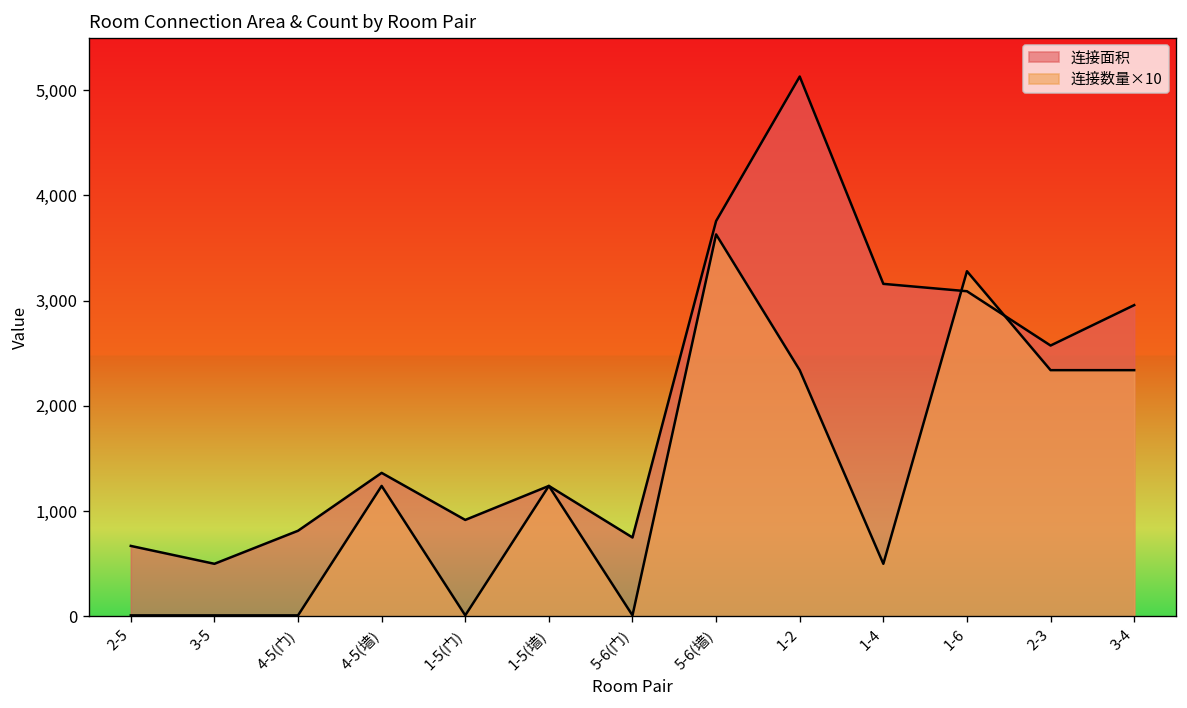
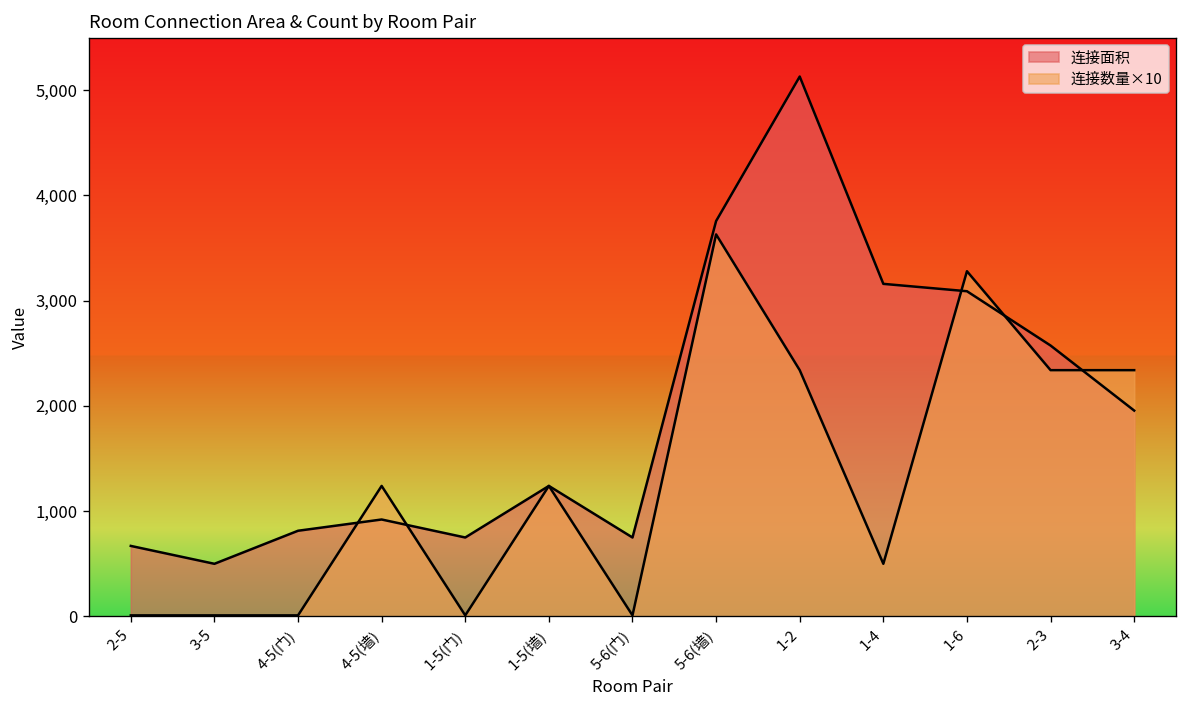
  {
    "连接面积": {
      "2-5": "700",
      "3-5": "500",
      "4-5(门)": "800",
-     "4-5(墙)": "1,400",
-     "1-5(门)": "900",
+     "4-5(墙)": "900",
+     "1-5(门)": "800",
      "5-6(门)": "800",
      "5-6(墙)": "3,800",
      "1-2": "5,100",
      "1-4": "3,200",
      "1-6": "3,100",
      "2-3": "2,600",
-     "3-4": "3,000"
+     "3-4": "2,000"
    },
    "连接数量×10": {
      "2-5": "0",
      "3-5": "0",
      "4-5(门)": "0",
      "4-5(墙)": "1,200",
      "1-5(门)": "0",
      "5-6(门)": "0",
      "5-6(墙)": "3,600",
      "1-2": "2,300",
      "1-4": "500",
      "1-6": "3,300",
      "2-3": "2,300",
      "3-4": "2,300"
    }
  }
